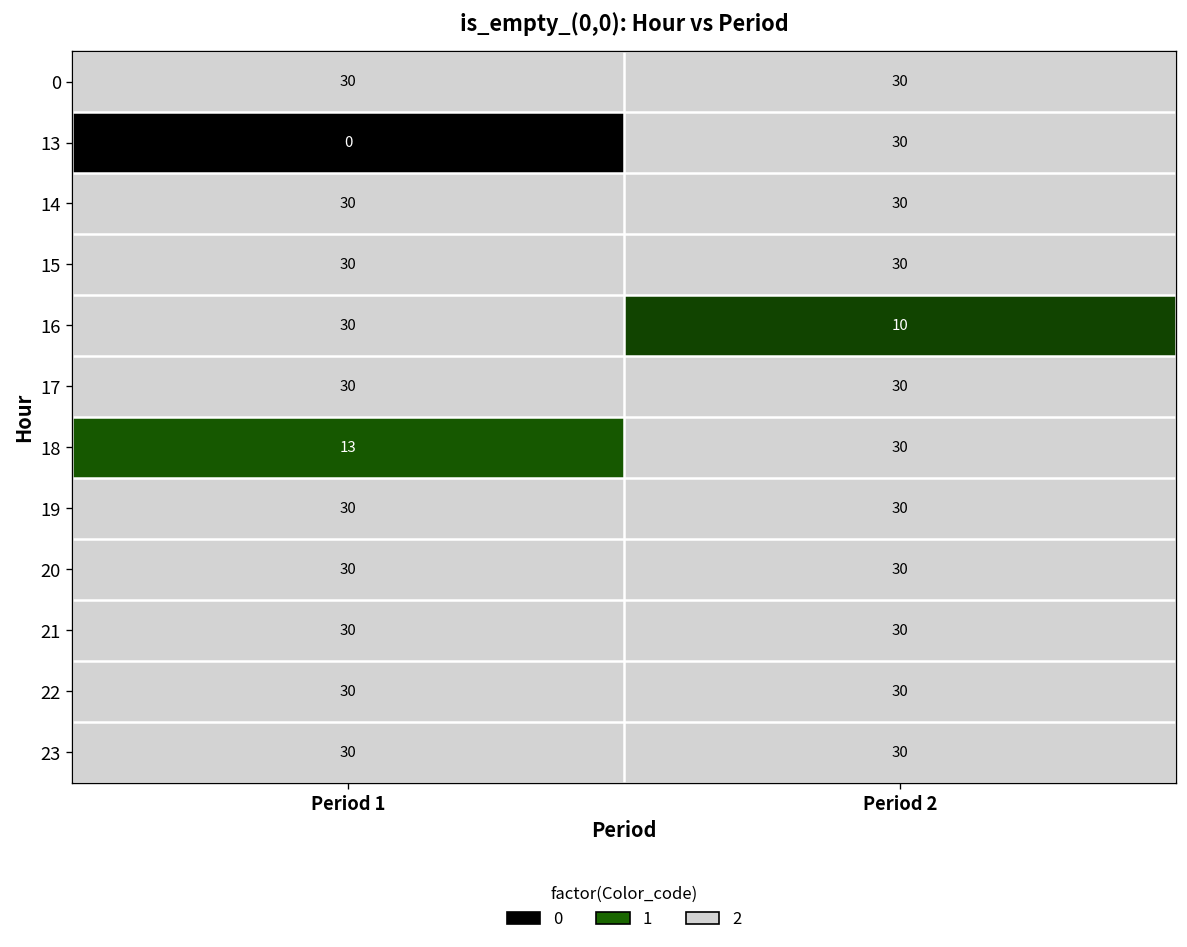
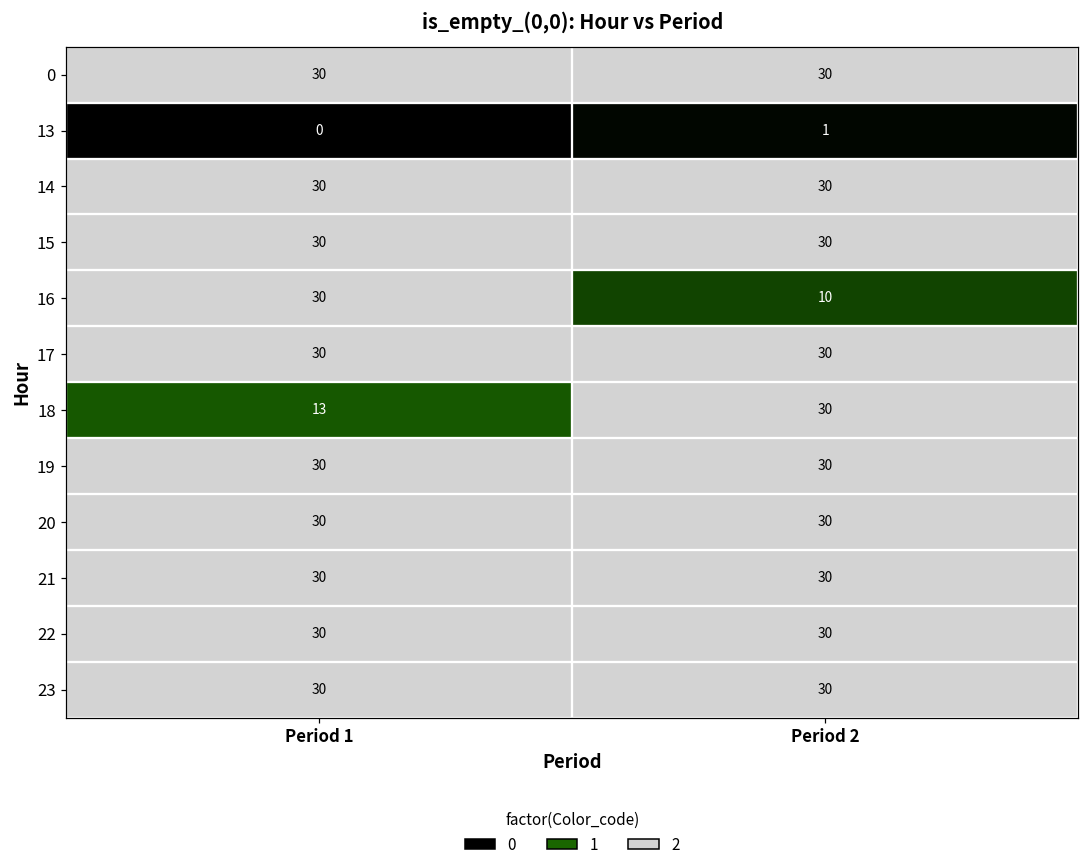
  {
    "0": {
      "Period 1": 30,
      "Period 2": 30
    },
    "13": {
      "Period 1": 0,
-     "Period 2": 30
+     "Period 2": 1
    },
    "14": {
      "Period 1": 30,
      "Period 2": 30
    },
    "15": {
      "Period 1": 30,
      "Period 2": 30
    },
    "16": {
      "Period 1": 30,
      "Period 2": 10
    },
    "17": {
      "Period 1": 30,
      "Period 2": 30
    },
    "18": {
      "Period 1": 13,
      "Period 2": 30
    },
    "19": {
      "Period 1": 30,
      "Period 2": 30
    },
    "20": {
      "Period 1": 30,
      "Period 2": 30
    },
    "21": {
      "Period 1": 30,
      "Period 2": 30
    },
    "22": {
      "Period 1": 30,
      "Period 2": 30
    },
    "23": {
      "Period 1": 30,
      "Period 2": 30
    }
  }
